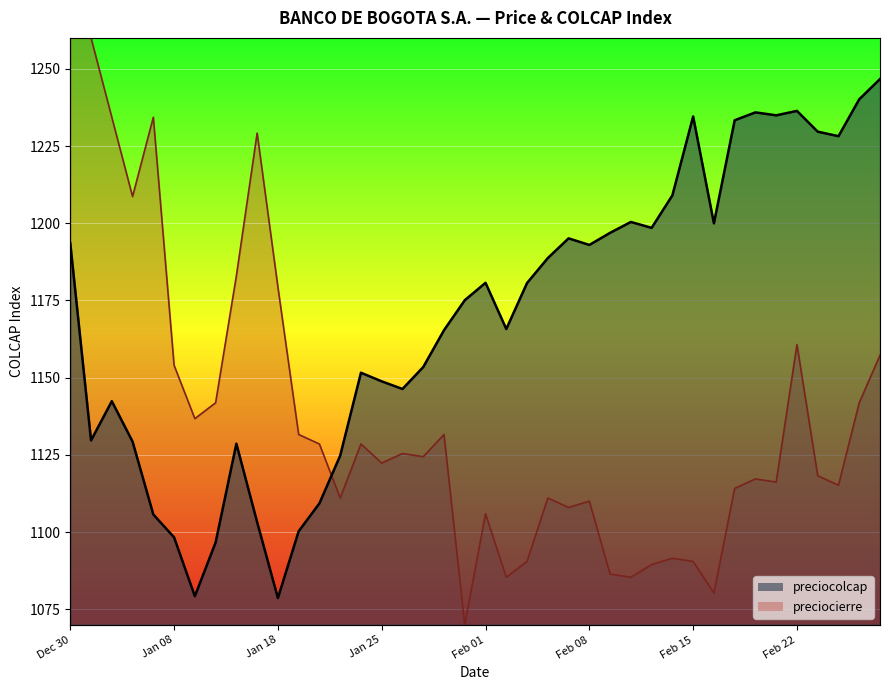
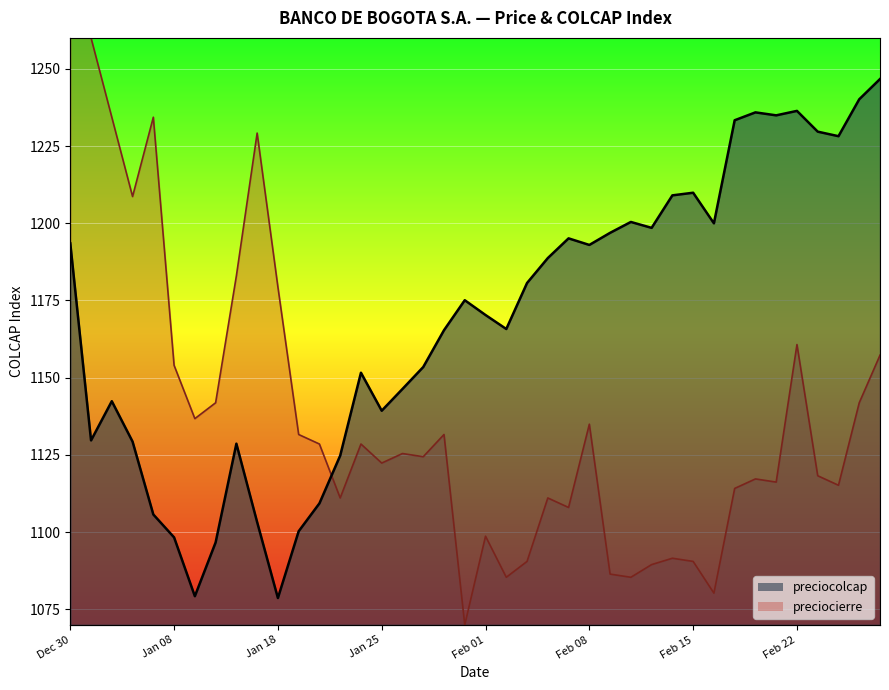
  {
    "preciocolcap": {
      "Dec 30": 1194,
      "Jan 08": 1098,
      "Jan 18": 1079,
-     "Jan 25": 1149,
-     "Feb 01": 1181,
+     "Jan 25": 1139,
+     "Feb 01": 1170,
      "Feb 08": 1193,
-     "Feb 15": 1235,
+     "Feb 15": 1210,
      "Feb 22": 1236
    },
    "preciocierre": {
      "Dec 30": 1260,
      "Jan 08": 1154,
      "Jan 18": 1179,
      "Jan 25": 1122,
-     "Feb 01": 1106,
-     "Feb 08": 1110,
+     "Feb 01": 1099,
+     "Feb 08": 1135,
      "Feb 15": 1091,
      "Feb 22": 1161
    }
  }
